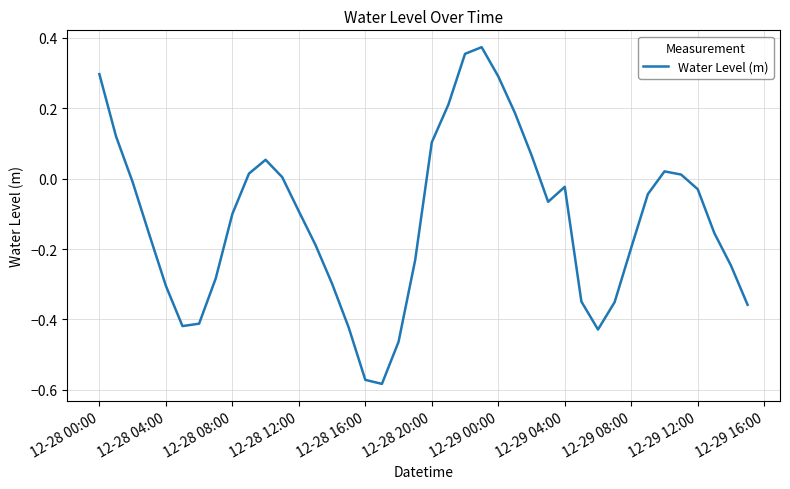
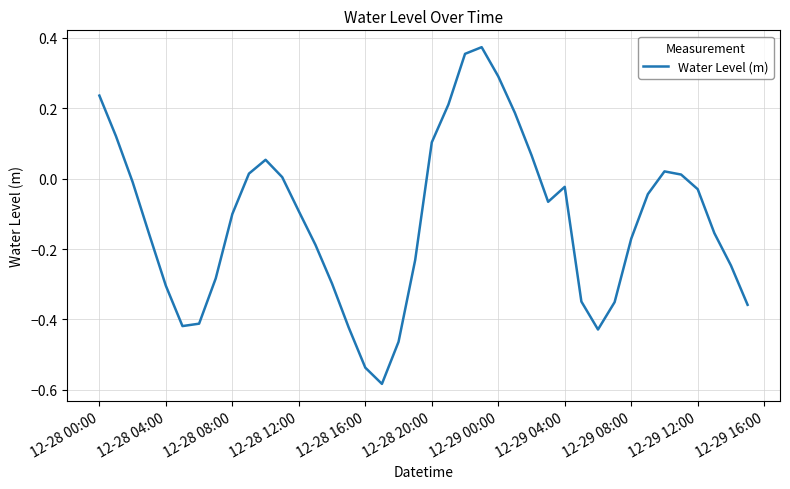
  {
-   "12-28 00:00": 0.30,
+   "12-28 00:00": 0.24,
    "12-28 04:00": -0.30,
    "12-28 08:00": -0.10,
    "12-28 12:00": -0.09,
-   "12-28 16:00": -0.57,
+   "12-28 16:00": -0.54,
    "12-28 20:00": 0.10,
    "12-29 00:00": 0.29,
    "12-29 04:00": -0.02,
-   "12-29 08:00": -0.20,
+   "12-29 08:00": -0.17,
    "12-29 12:00": -0.03
  }
